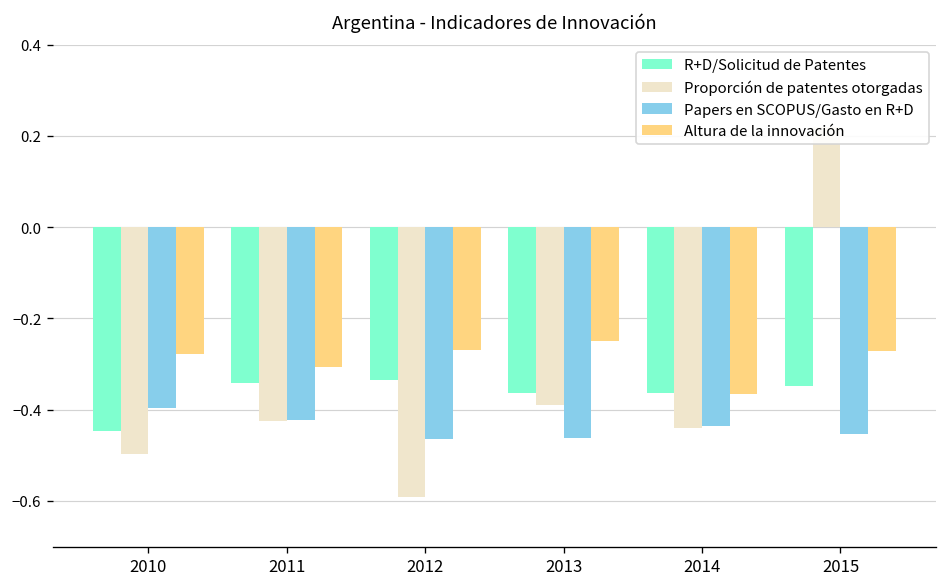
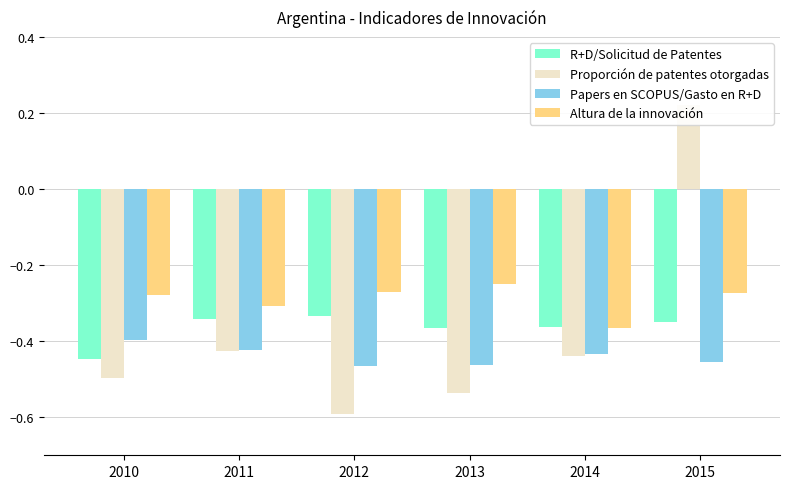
  {
    "Proporción de patentes otorgadas": {
      "2010": -0.50,
      "2011": -0.43,
      "2012": -0.59,
-     "2013": -0.39,
+     "2013": -0.54,
      "2014": -0.44
    },
    "Altura de la innovación": {
      "2010": -0.28,
      "2011": -0.31,
      "2012": -0.27,
      "2013": -0.25,
      "2014": -0.37,
      "2015": -0.27
    }
  }
